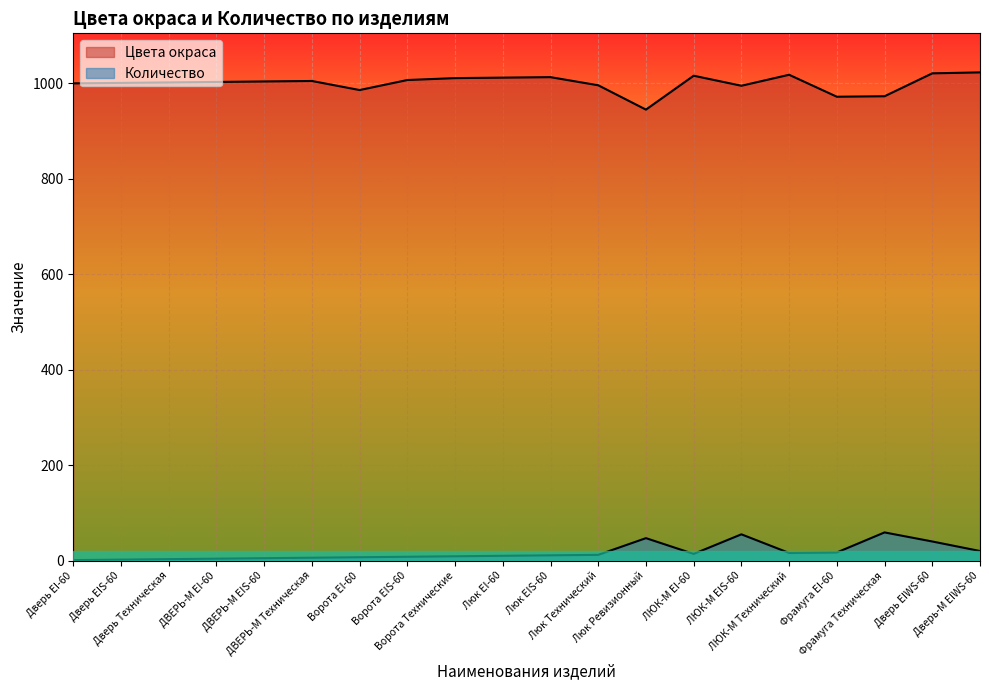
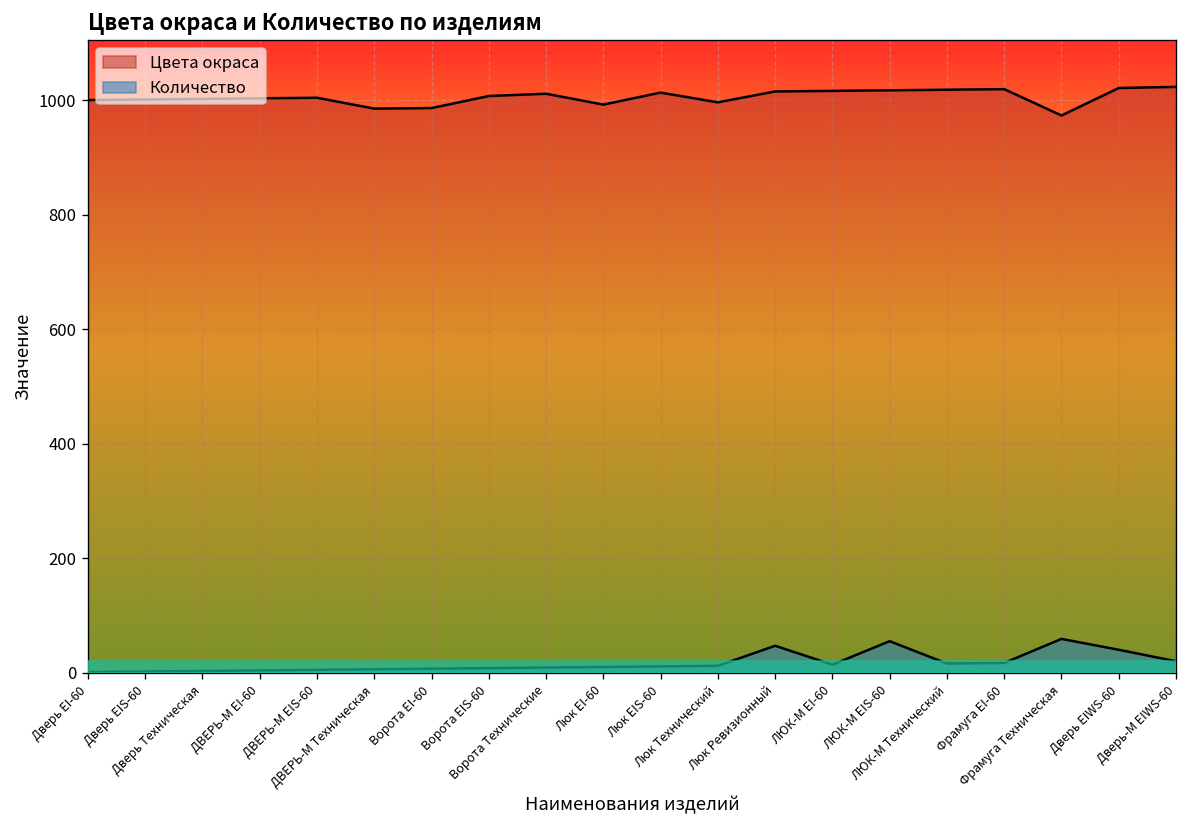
  {
    "Цвета окраса": {
      "Дверь EI-60": 1000,
      "ДВЕРЬ-М EIS-60": 1000,
-     "ДВЕРЬ-М Техническая": 1010,
+     "ДВЕРЬ-М Техническая": 990,
      "Ворота EI-60": 990,
      "Ворота EIS-60": 1010,
      "Ворота Технические": 1010,
-     "Люк EI-60": 1010,
+     "Люк EI-60": 990,
      "Люк EIS-60": 1010,
      "Люк Технический": 1000,
-     "Люк Ревизионный": 950,
+     "Люк Ревизионный": 1020,
      "ЛЮК-М EI-60": 1020,
-     "ЛЮК-М EIS-60": 1000,
+     "ЛЮК-М EIS-60": 1020,
      "ЛЮК-М Технический": 1020,
-     "Фрамуга EI-60": 970,
+     "Фрамуга EI-60": 1020,
      "Фрамуга Техническая": 970,
      "Дверь EIWS-60": 1020,
      "Дверь-М EIWS-60": 1020
    },
    "Количество": {
      "Люк Ревизионный": 50,
      "ЛЮК-М EIS-60": 60,
      "Фрамуга Техническая": 60,
      "Дверь EIWS-60": 40
    }
  }
